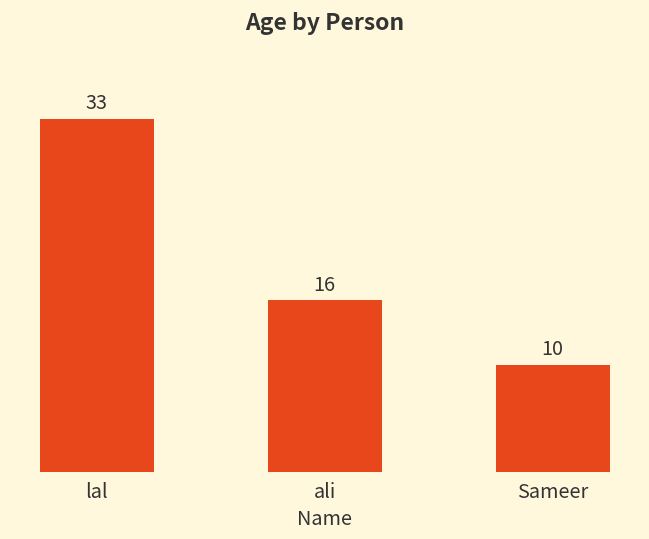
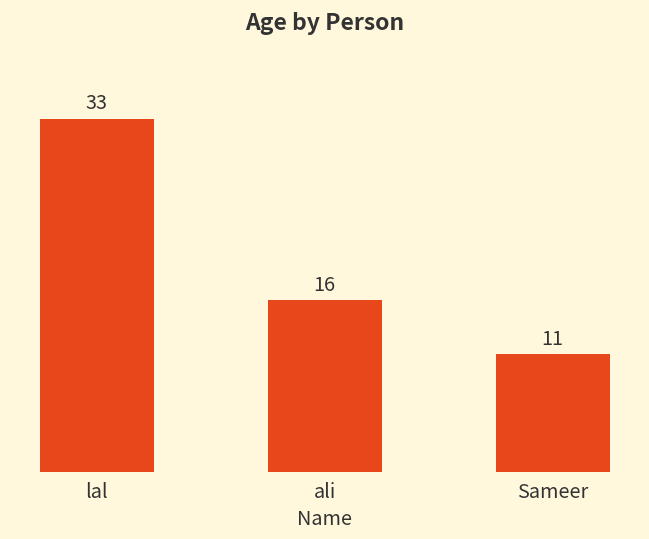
  {
    "lal": 33,
    "ali": 16,
-   "Sameer": 10
+   "Sameer": 11
  }
